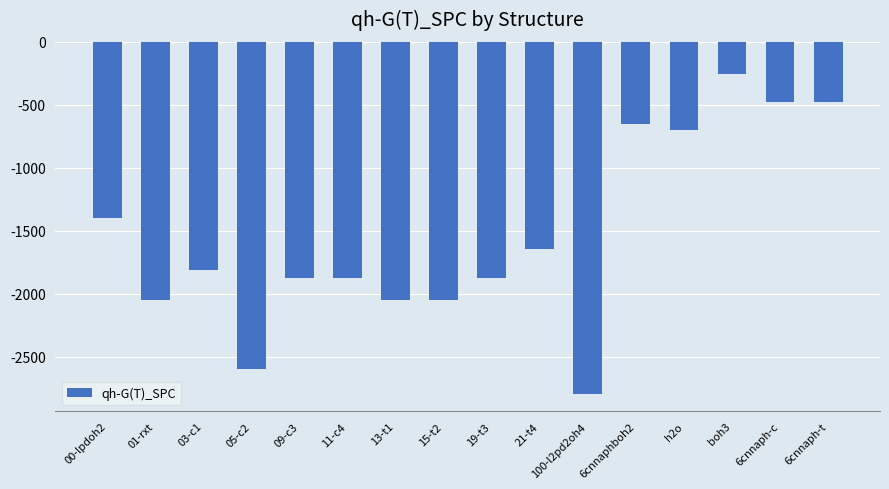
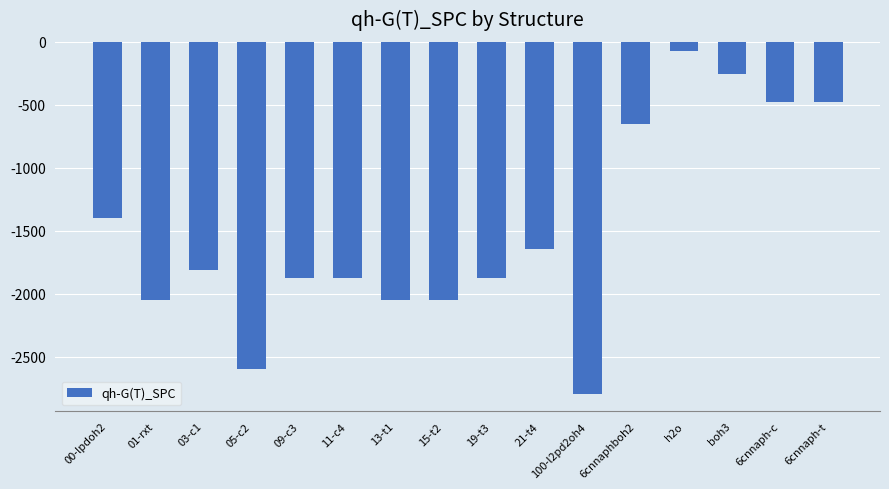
  {
    "00-lpdoh2": -1400,
    "01-rxt": -2050,
    "03-c1": -1810,
    "05-c2": -2600,
    "09-c3": -1870,
    "11-c4": -1870,
    "13-t1": -2050,
    "15-t2": -2050,
    "19-t3": -1870,
    "21-t4": -1650,
    "100-l2pd2oh4": -2800,
    "6cnnaphboh2": -650,
-   "h2o": -700,
+   "h2o": -80,
    "boh3": -250,
    "6cnnaph-c": -480,
    "6cnnaph-t": -480
  }
